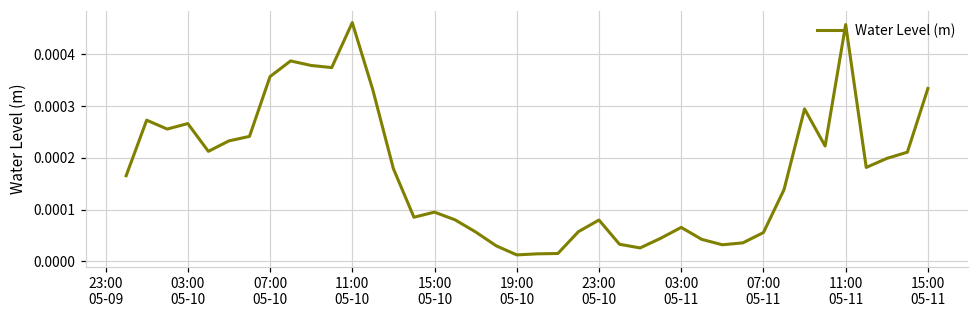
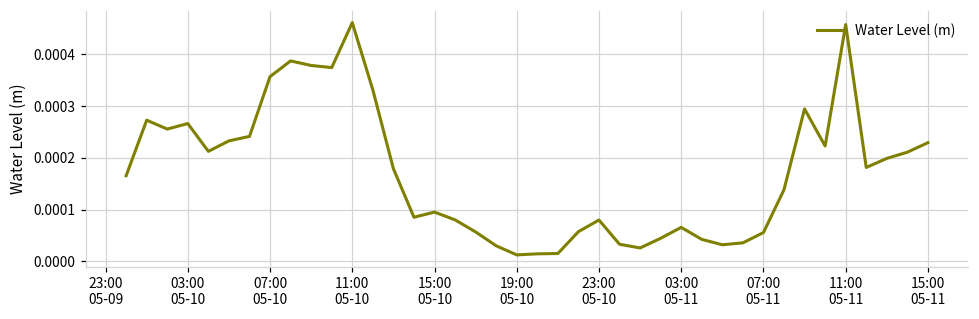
  {
    "03:00 05-10": 0.00027,
    "07:00 05-10": 0.00036,
    "11:00 05-10": 0.00046,
    "15:00 05-10": 0.00009,
    "19:00 05-10": 0.00001,
    "23:00 05-10": 0.00008,
    "03:00 05-11": 0.00007,
    "07:00 05-11": 0.00006,
    "11:00 05-11": 0.00046,
-   "15:00 05-11": 0.00033
+   "15:00 05-11": 0.00023
  }
